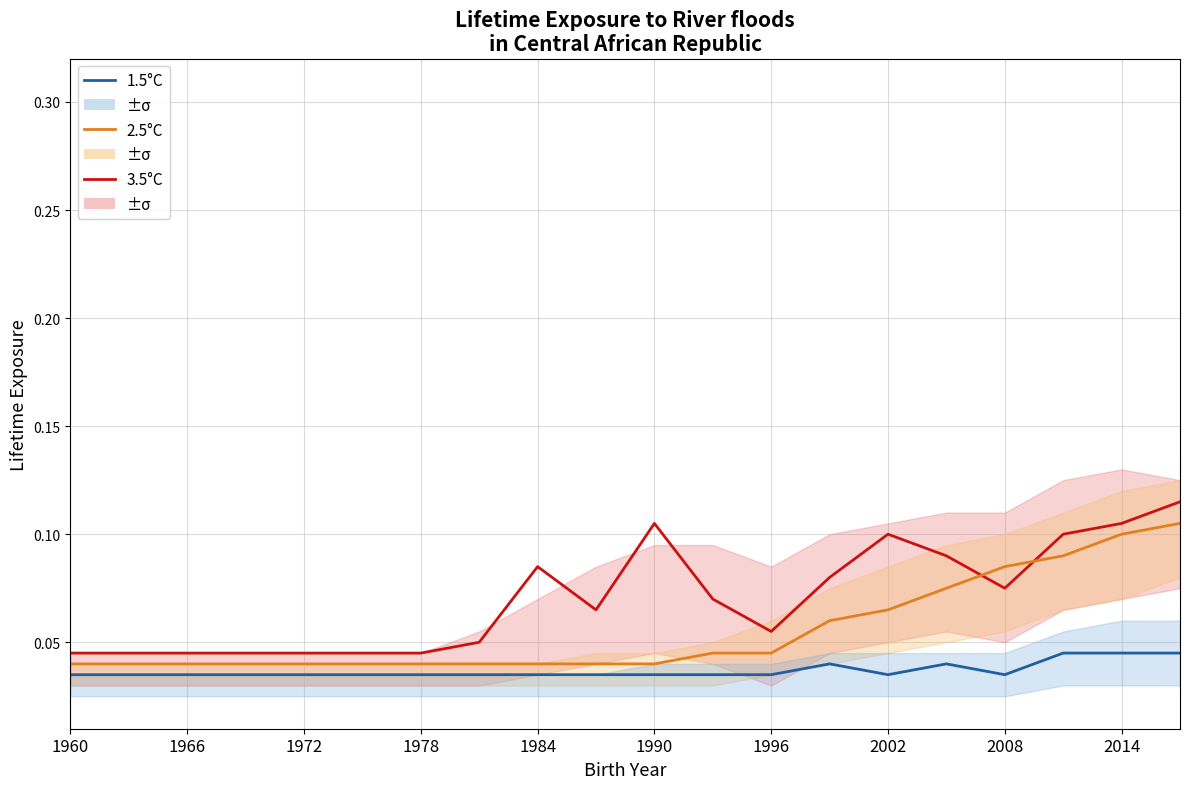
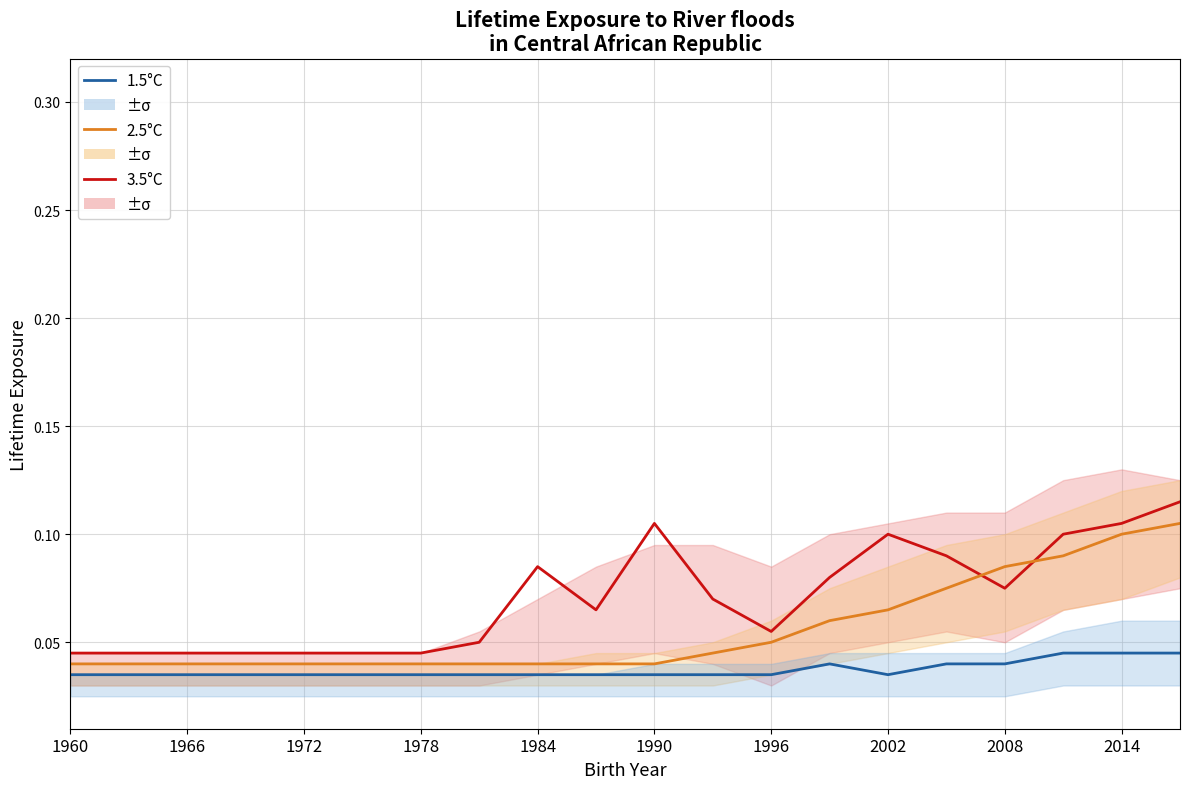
  {
    "3.5°C": {
      "1984": 0.085,
      "1990": 0.105,
      "1996": 0.055,
      "2002": 0.100,
      "2008": 0.075,
      "2014": 0.105
    },
    "2.5°C": {
-     "1996": 0.045,
+     "1996": 0.050,
      "2002": 0.065,
      "2008": 0.085,
      "2014": 0.100
    },
    "1.5°C": {
      "1990": 0.035,
      "1996": 0.035,
      "2002": 0.035,
-     "2008": 0.035,
+     "2008": 0.040,
      "2014": 0.045
    }
  }
